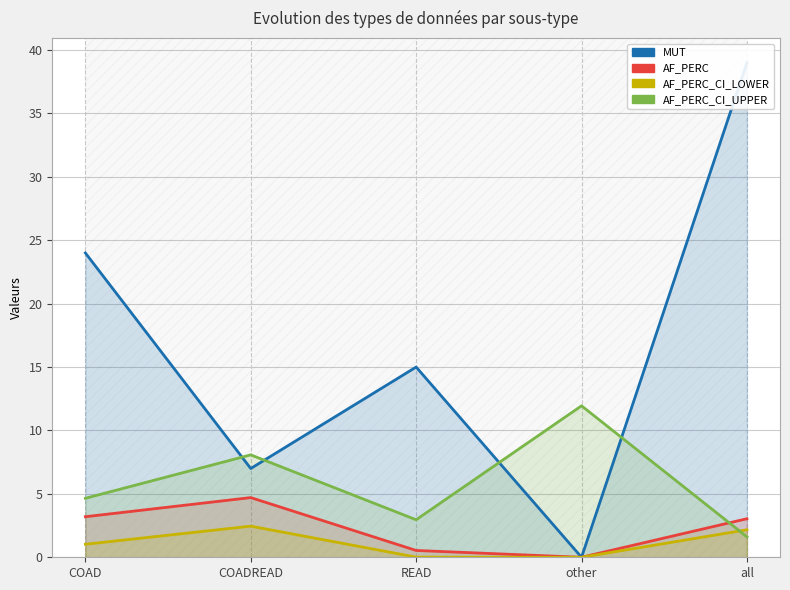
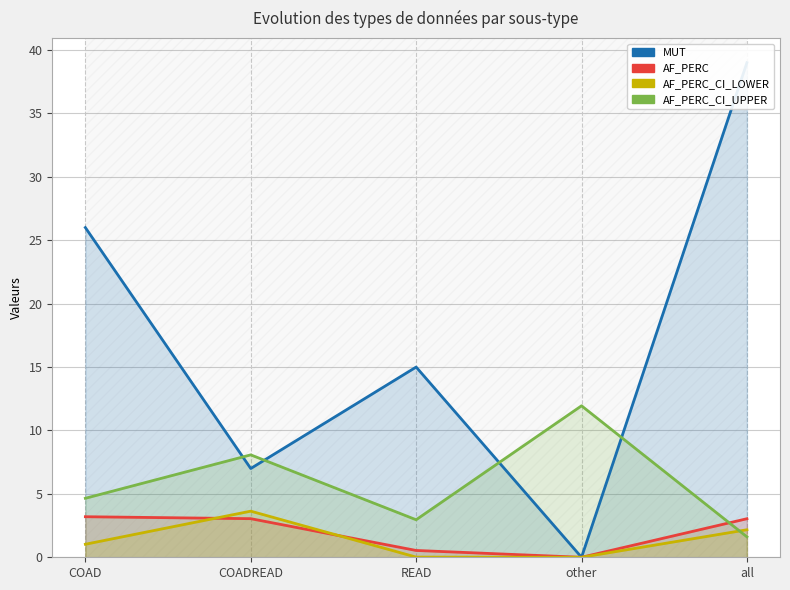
  {
    "MUT": {
-     "COAD": 24,
+     "COAD": 26,
      "COADREAD": 7,
      "READ": 15
    },
    "AF_PERC": {
      "COAD": 3.2,
-     "COADREAD": 4.7,
+     "COADREAD": 3.0,
      "READ": 0.5,
      "all": 3.0
    },
    "AF_PERC_CI_LOWER": {
      "COAD": 1.0,
-     "COADREAD": 2.5,
+     "COADREAD": 3.6,
      "READ": 0.0,
      "all": 2.2
    },
    "AF_PERC_CI_UPPER": {
      "COAD": 4.7,
      "COADREAD": 8.1,
      "READ": 3.0,
      "other": 11.9,
      "all": 1.6
    }
  }
